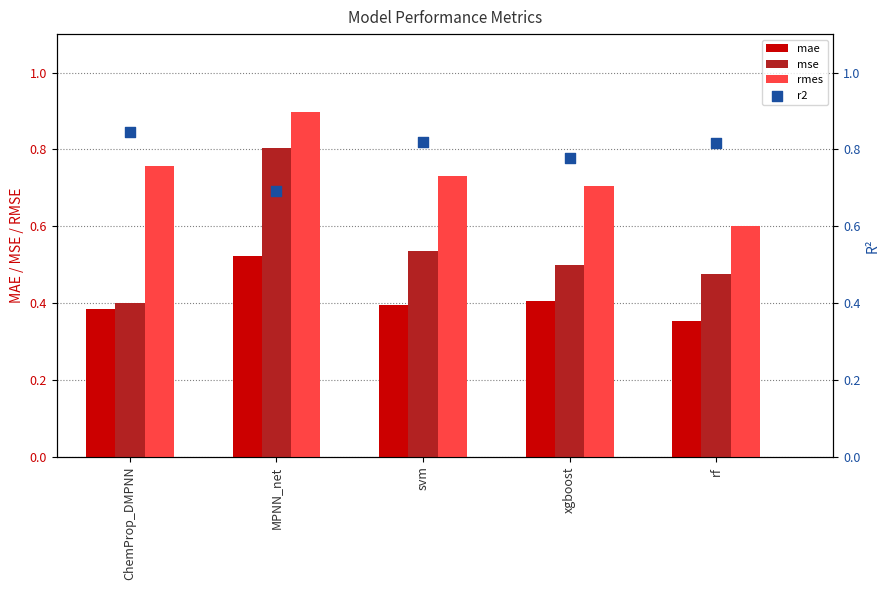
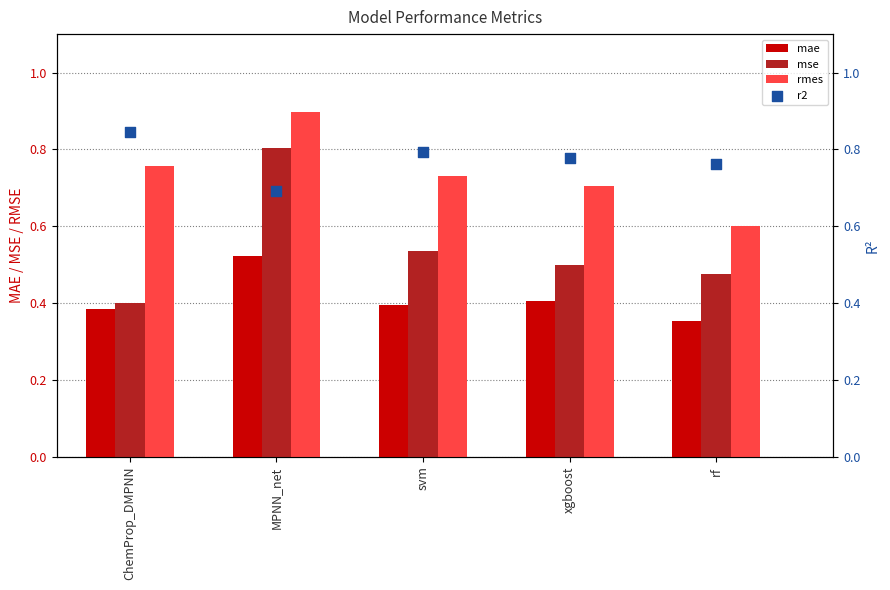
  {
    "rmes": {
      "ChemProp_DMPNN": 0.76,
      "MPNN_net": 0.90,
      "svm": 0.73,
      "xgboost": 0.71,
      "rf": 0.60
    },
    "r2": {
-     "svm": 0.82,
-     "rf": 0.82
+     "svm": 0.79,
+     "rf": 0.76
    }
  }
